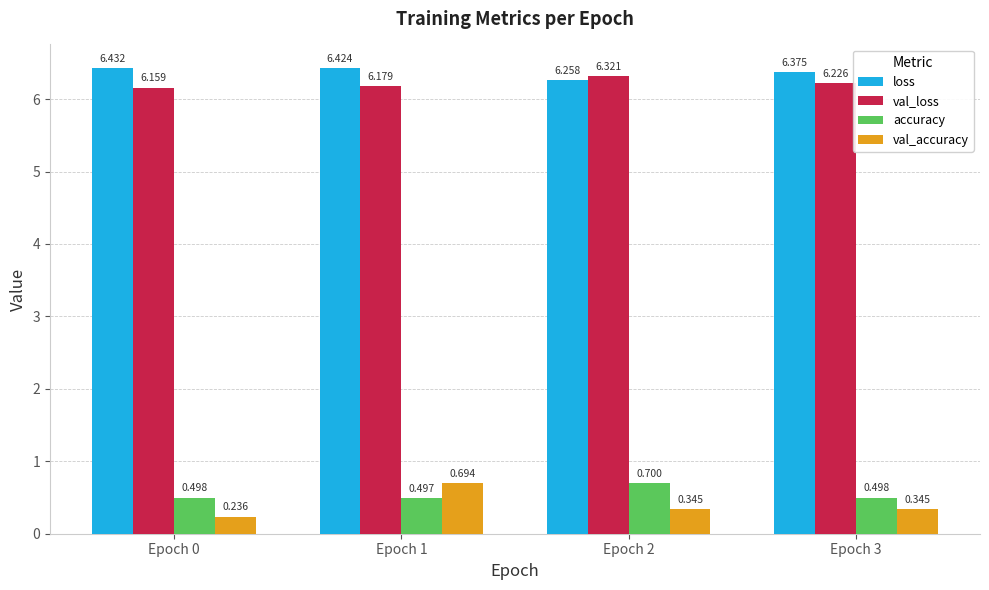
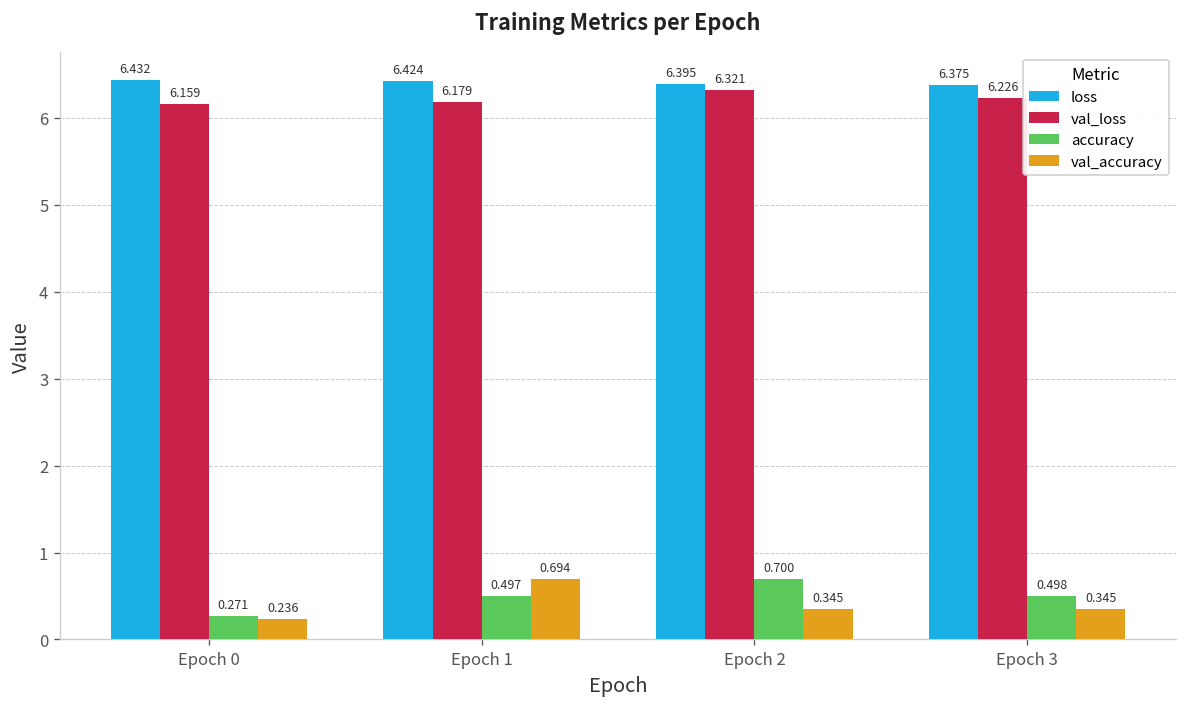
  {
    "loss": {
      "Epoch 0": 6.432,
      "Epoch 1": 6.424,
-     "Epoch 2": 6.258,
+     "Epoch 2": 6.395,
      "Epoch 3": 6.375
    },
    "val_loss": {
      "Epoch 0": 6.159,
      "Epoch 1": 6.179,
      "Epoch 2": 6.321,
      "Epoch 3": 6.226
    },
    "accuracy": {
-     "Epoch 0": 0.498,
+     "Epoch 0": 0.271,
      "Epoch 1": 0.497,
      "Epoch 2": 0.700,
      "Epoch 3": 0.498
    },
    "val_accuracy": {
      "Epoch 0": 0.236,
      "Epoch 1": 0.694,
      "Epoch 2": 0.345,
      "Epoch 3": 0.345
    }
  }
